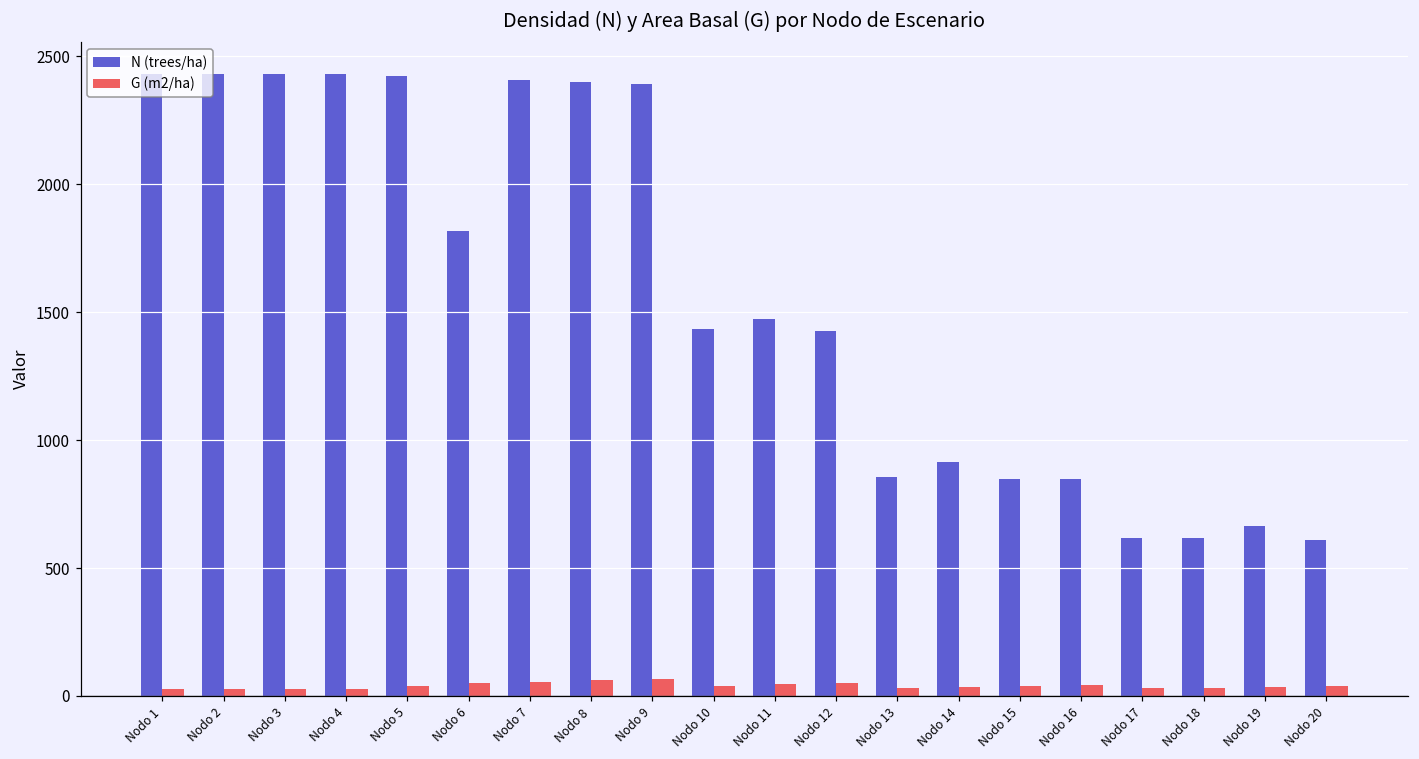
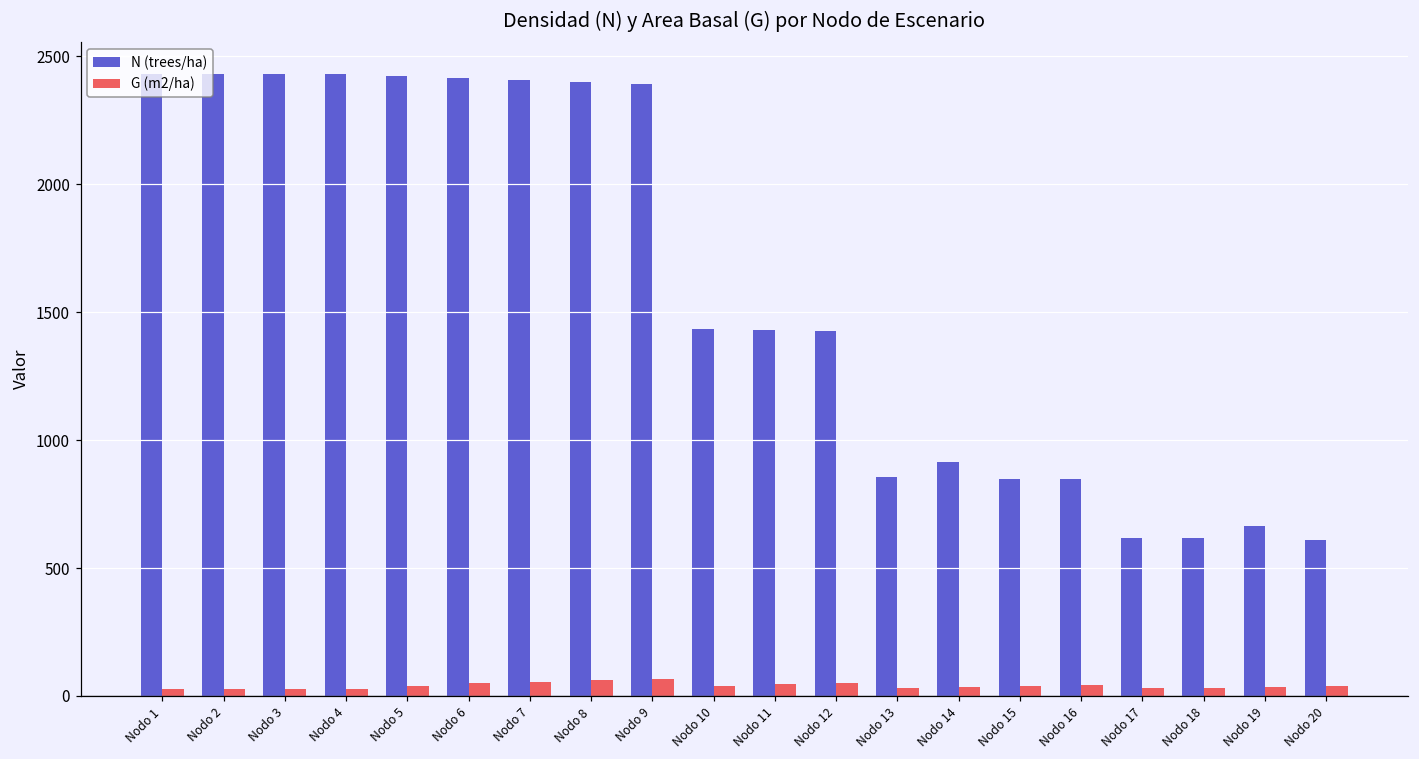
  {
    "N (trees/ha)": {
      "Nodo 2": 2430,
      "Nodo 3": 2430,
      "Nodo 4": 2430,
      "Nodo 5": 2420,
-     "Nodo 6": 1820,
+     "Nodo 6": 2420,
      "Nodo 7": 2410,
      "Nodo 8": 2400,
      "Nodo 9": 2390,
      "Nodo 10": 1440,
-     "Nodo 11": 1470,
+     "Nodo 11": 1430,
      "Nodo 12": 1430,
      "Nodo 13": 860,
      "Nodo 14": 910,
      "Nodo 15": 850,
      "Nodo 16": 850,
      "Nodo 17": 620,
      "Nodo 18": 620,
      "Nodo 19": 660,
      "Nodo 20": 610
    },
    "G (m2/ha)": {
      "Nodo 1": 30,
      "Nodo 2": 30,
      "Nodo 3": 30,
      "Nodo 4": 30,
      "Nodo 5": 40,
      "Nodo 6": 50,
      "Nodo 7": 60,
      "Nodo 8": 60,
      "Nodo 9": 70,
      "Nodo 10": 40,
      "Nodo 11": 50,
      "Nodo 12": 50,
      "Nodo 13": 30,
      "Nodo 14": 30,
      "Nodo 15": 40,
      "Nodo 16": 40,
      "Nodo 17": 30,
      "Nodo 18": 30,
      "Nodo 19": 40,
      "Nodo 20": 40
    }
  }
